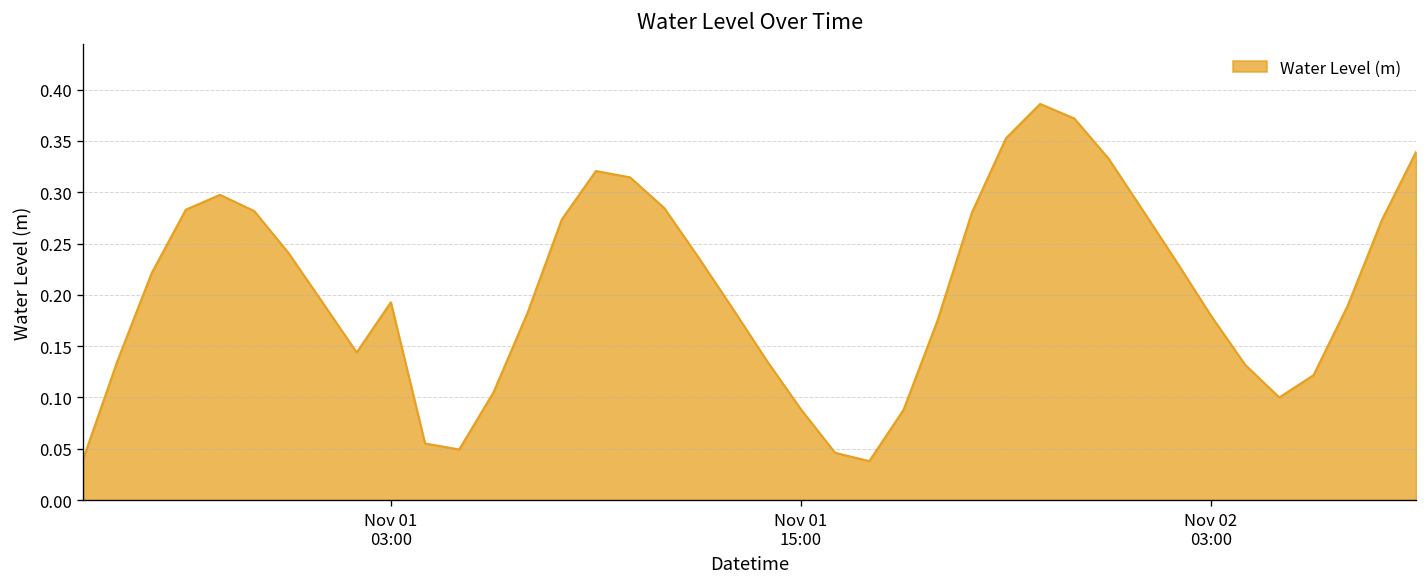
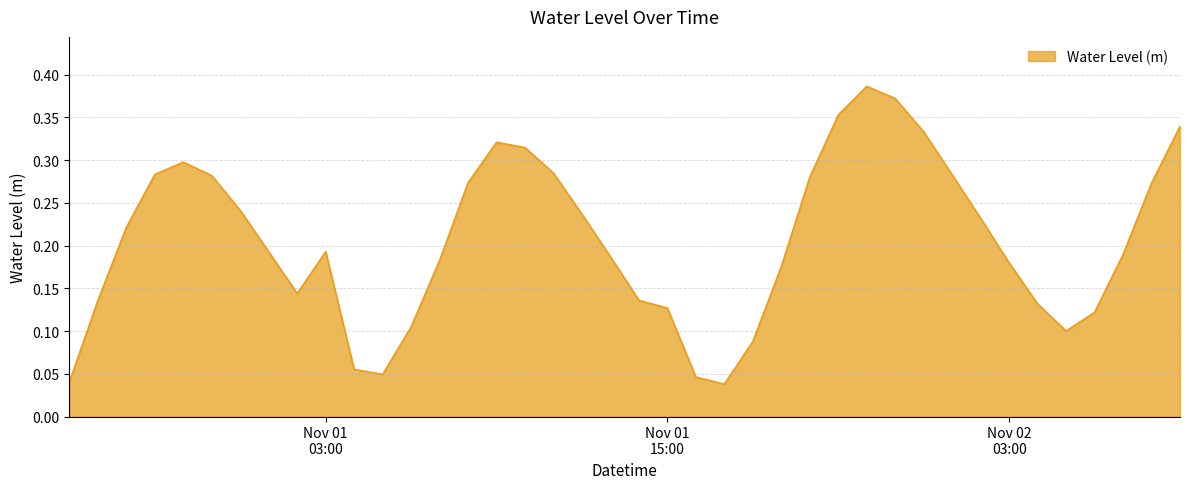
  {
    "Nov 01 03:00": 0.19,
-   "Nov 01 15:00": 0.09,
+   "Nov 01 15:00": 0.13,
    "Nov 02 03:00": 0.18
  }
